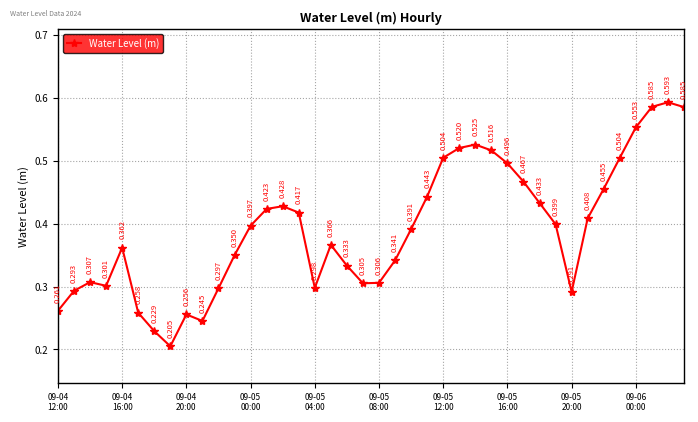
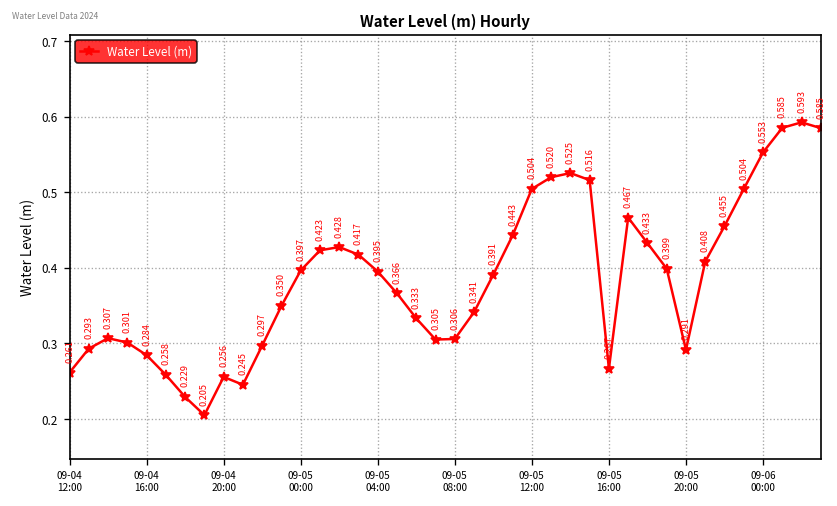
  {
    "09-04 12:00": 0.261,
-   "09-04 16:00": 0.362,
+   "09-04 16:00": 0.284,
    "09-04 20:00": 0.256,
    "09-05 00:00": 0.397,
-   "09-05 04:00": 0.298,
+   "09-05 04:00": 0.395,
    "09-05 08:00": 0.306,
    "09-05 12:00": 0.504,
-   "09-05 16:00": 0.496,
+   "09-05 16:00": 0.267,
    "09-05 20:00": 0.291,
    "09-06 00:00": 0.553
  }
